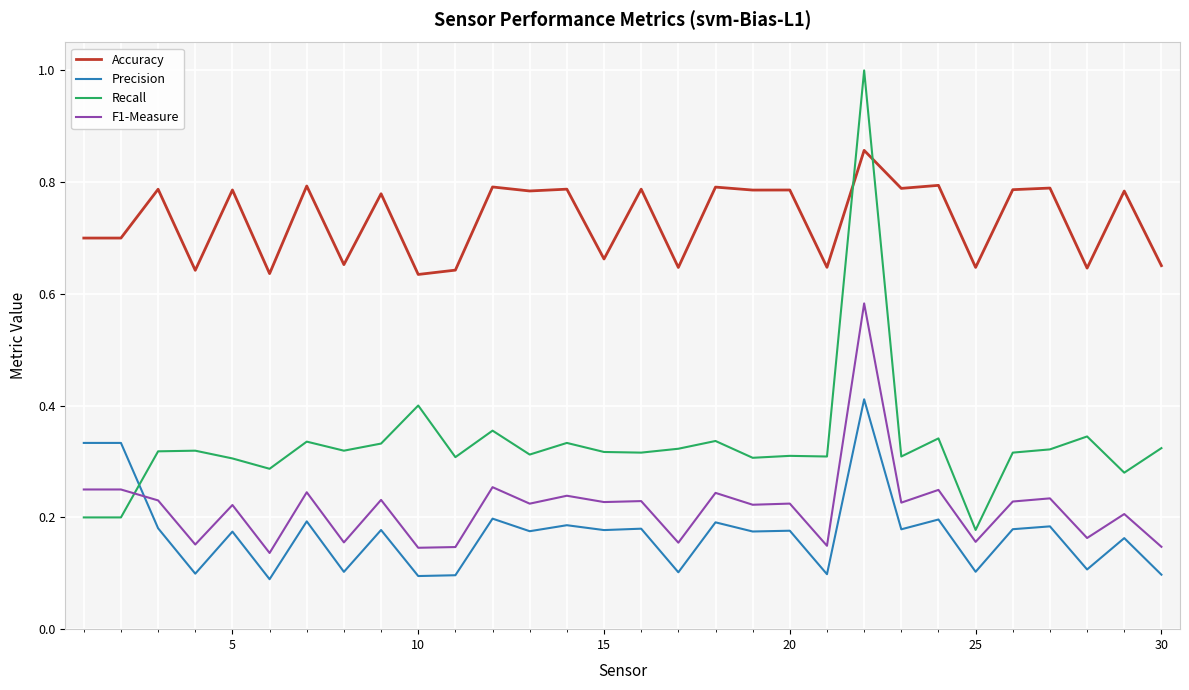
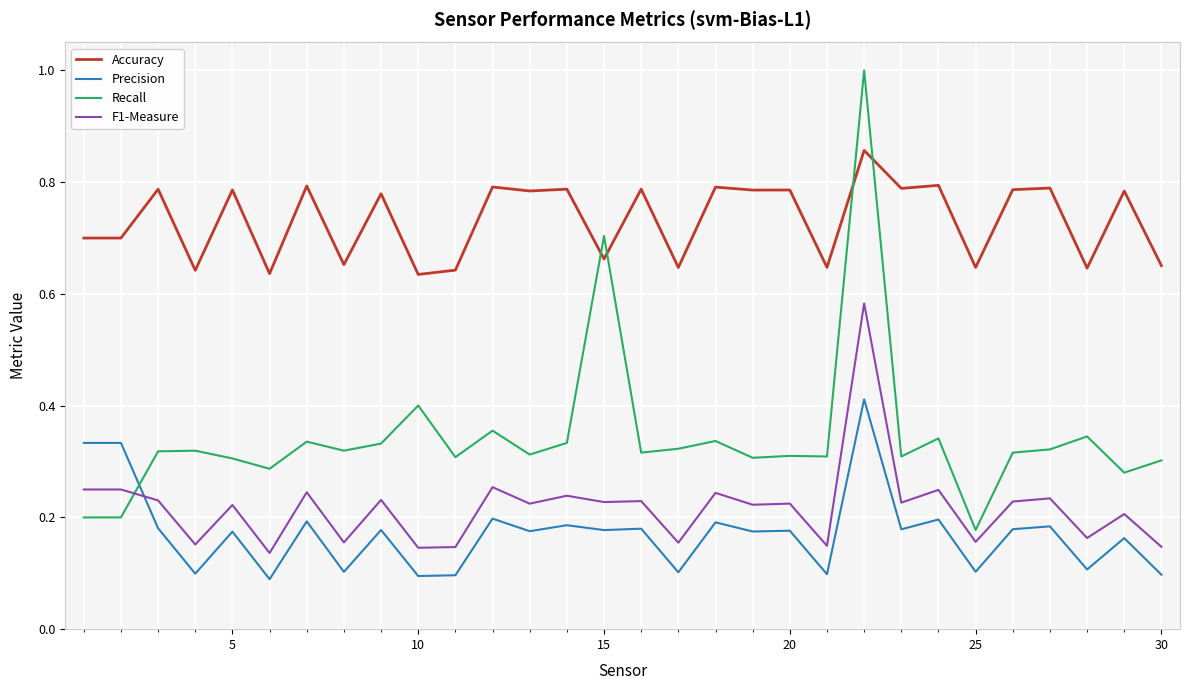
  {
    "Accuracy": {
      "5": 0.79,
      "10": 0.63,
      "15": 0.66,
      "20": 0.79,
      "25": 0.65,
      "30": 0.65
    },
    "Precision": {
      "5": 0.17,
      "10": 0.10,
      "15": 0.18,
      "20": 0.18,
      "25": 0.10,
      "30": 0.10
    },
    "Recall": {
      "5": 0.31,
      "10": 0.40,
-     "15": 0.32,
+     "15": 0.70,
      "20": 0.31,
      "25": 0.18,
-     "30": 0.32
+     "30": 0.30
    },
    "F1-Measure": {
      "5": 0.22,
      "10": 0.15,
      "15": 0.23,
      "20": 0.22,
      "25": 0.16,
      "30": 0.15
    }
  }
